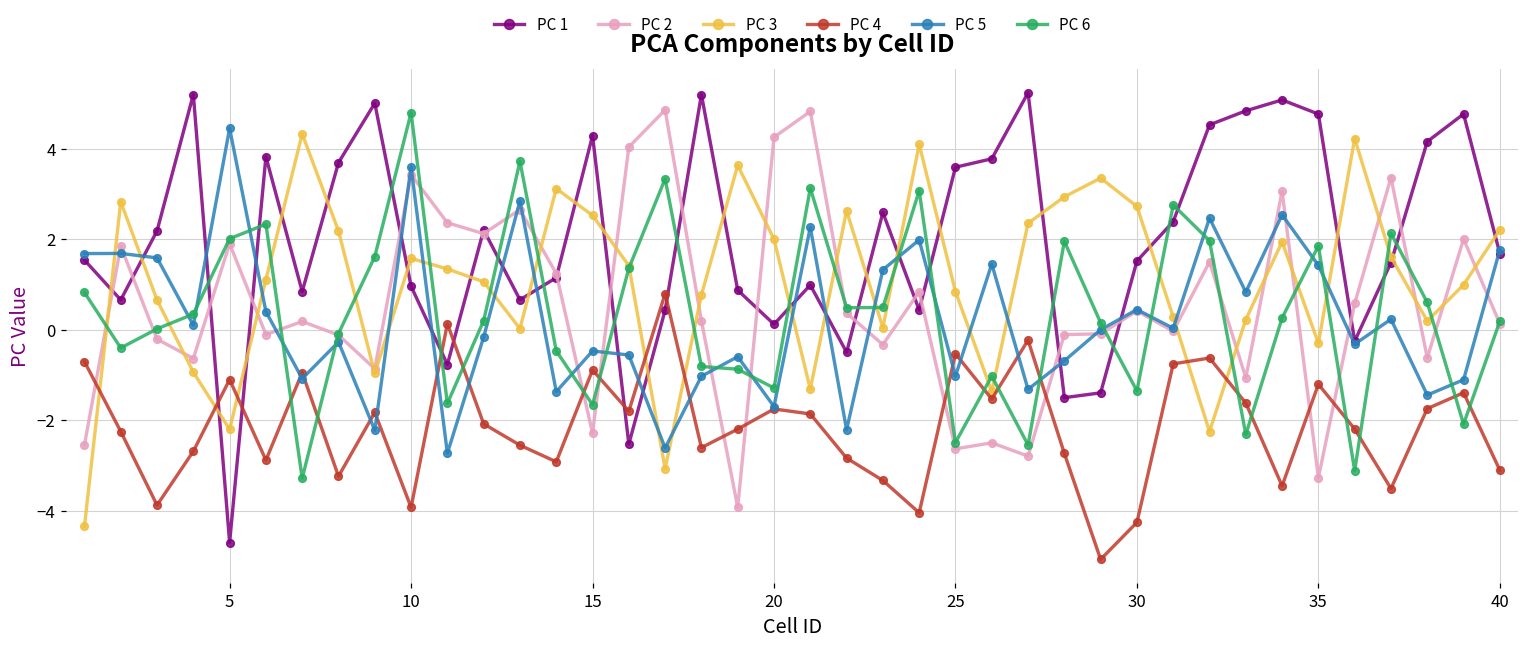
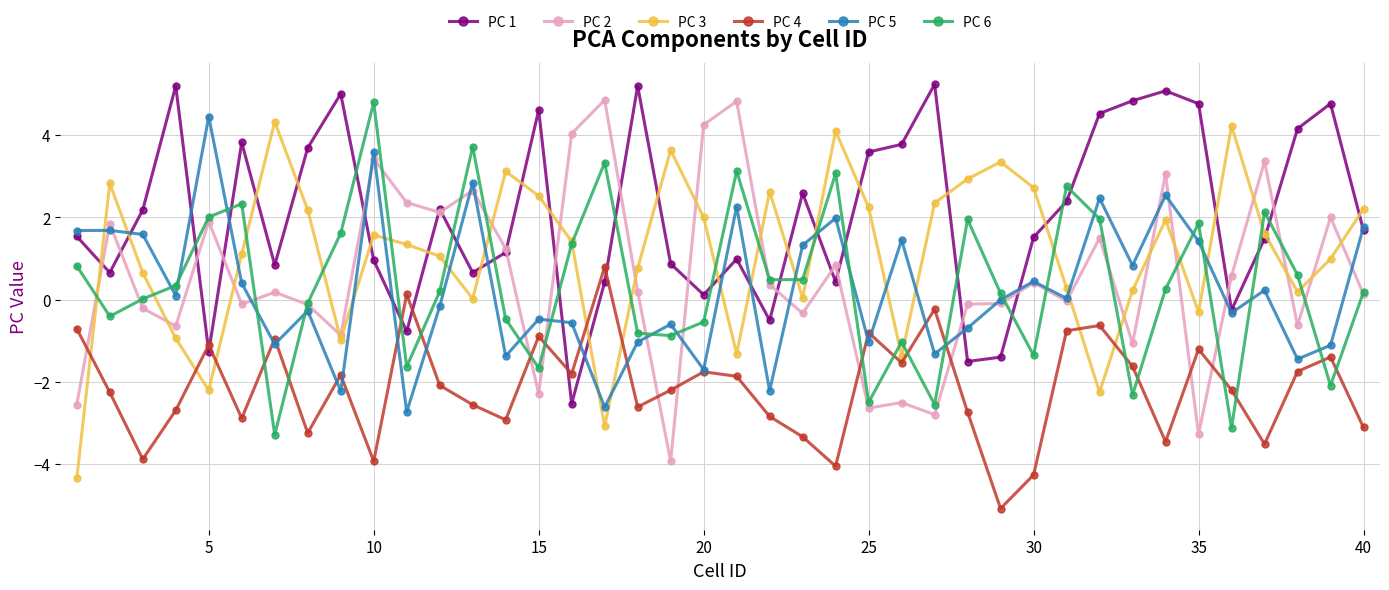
  {
    "PC 1": {
-     "5": -4.7,
+     "5": -1.3,
      "10": 1.0,
-     "15": 4.3,
+     "15": 4.6,
      "20": 0.1,
      "25": 3.6,
      "30": 1.5,
      "35": 4.8,
      "40": 1.7
    },
    "PC 2": {
      "5": 1.9,
      "10": 3.4,
      "15": -2.3,
      "20": 4.3,
      "25": -2.6,
      "35": -3.3
    },
    "PC 3": {
      "5": -2.2,
      "10": 1.6,
      "15": 2.5,
      "20": 2.0,
-     "25": 0.8,
+     "25": 2.2,
      "30": 2.7,
      "35": -0.3,
      "40": 2.2
    },
    "PC 4": {
      "5": -1.1,
      "10": -3.9,
      "15": -0.9,
-     "25": -0.5,
+     "25": -0.8,
      "30": -4.3,
      "35": -1.2,
      "40": -3.1
    },
    "PC 5": {
      "5": 4.5,
      "10": 3.6,
      "15": -0.5,
      "25": -1.0,
      "35": 1.4,
      "40": 1.8
    },
    "PC 6": {
      "5": 2.0,
      "10": 4.8,
      "15": -1.7,
-     "20": -1.3,
+     "20": -0.5,
      "25": -2.5,
      "30": -1.4,
      "35": 1.9
    }
  }
